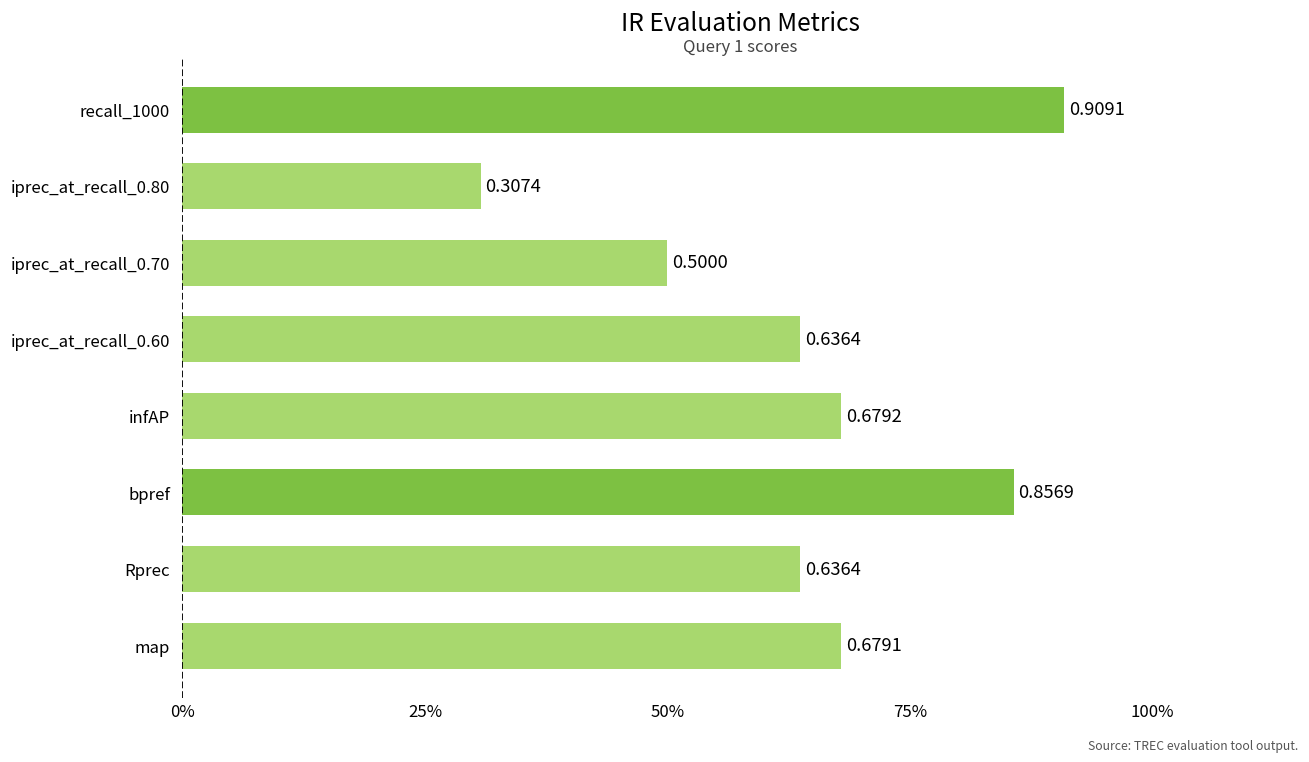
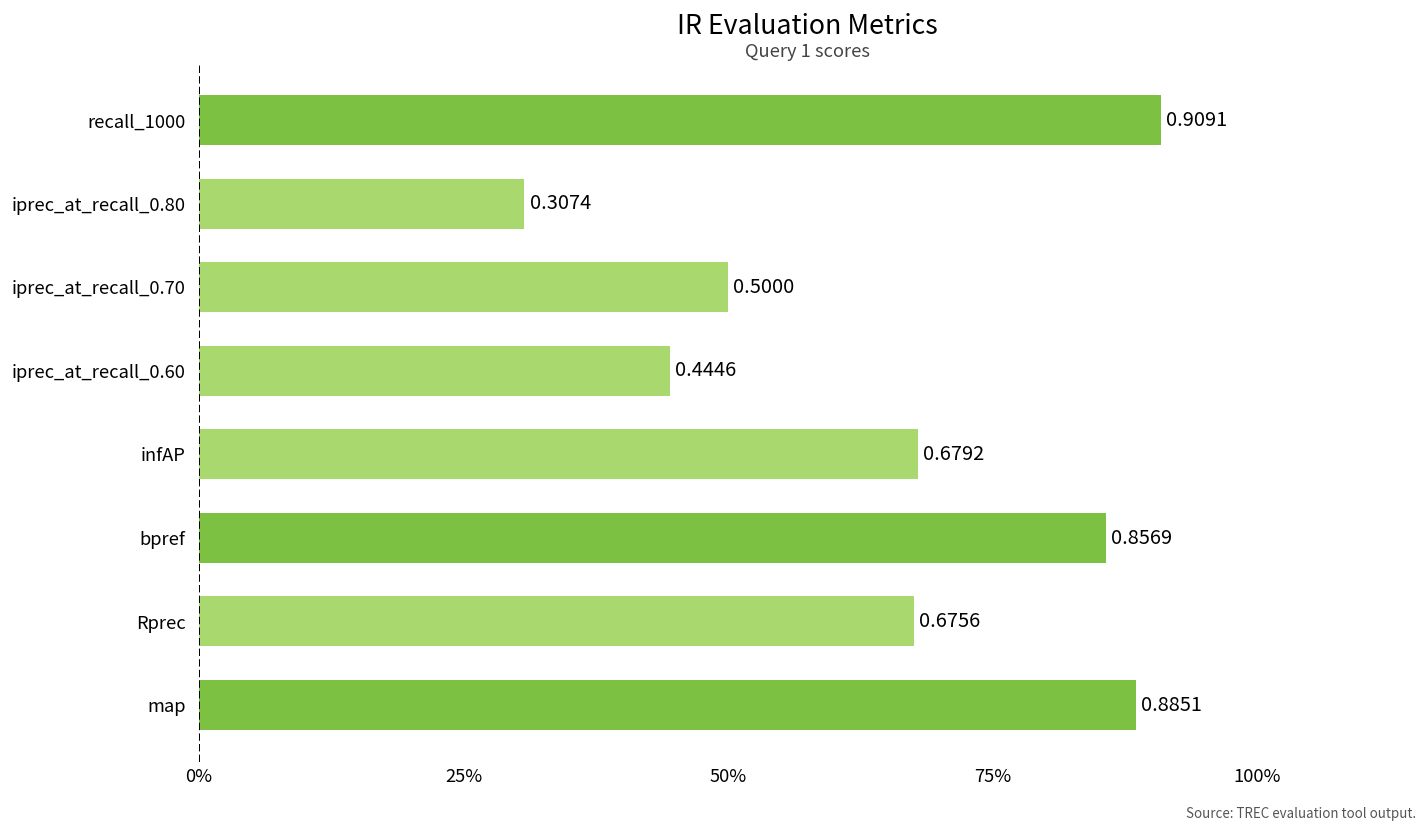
  {
    "recall_1000": 0.9091,
    "iprec_at_recall_0.80": 0.3074,
    "iprec_at_recall_0.70": 0.5000,
-   "iprec_at_recall_0.60": 0.6364,
+   "iprec_at_recall_0.60": 0.4446,
    "infAP": 0.6792,
    "bpref": 0.8569,
-   "Rprec": 0.6364,
-   "map": 0.6791
+   "Rprec": 0.6756,
+   "map": 0.8851
  }
